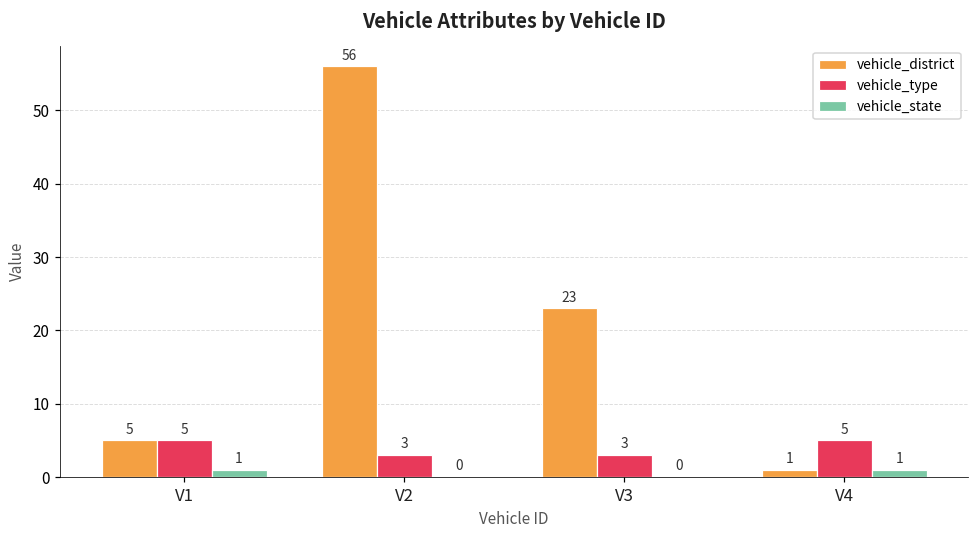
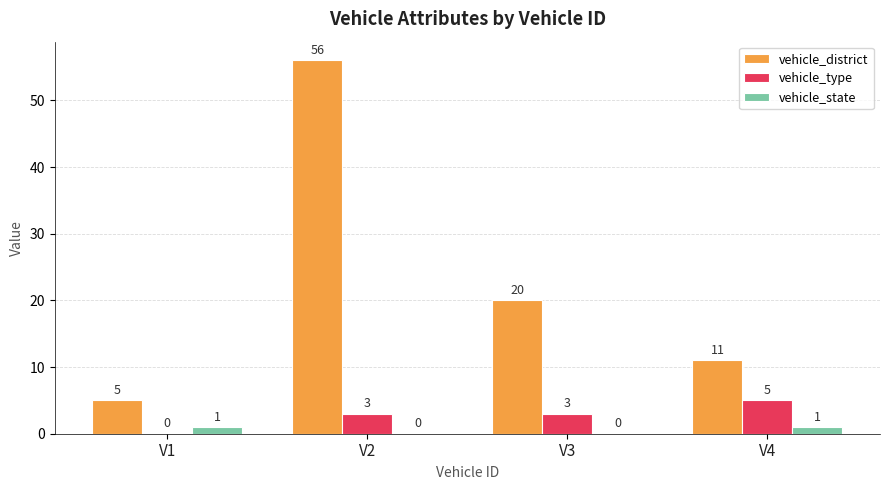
  {
    "vehicle_district": {
      "V1": 5,
      "V2": 56,
-     "V3": 23,
-     "V4": 1
+     "V3": 20,
+     "V4": 11
    },
    "vehicle_type": {
-     "V1": 5,
+     "V1": 0,
      "V2": 3,
      "V3": 3,
      "V4": 5
    },
    "vehicle_state": {
      "V1": 1,
      "V2": 0,
      "V3": 0,
      "V4": 1
    }
  }
